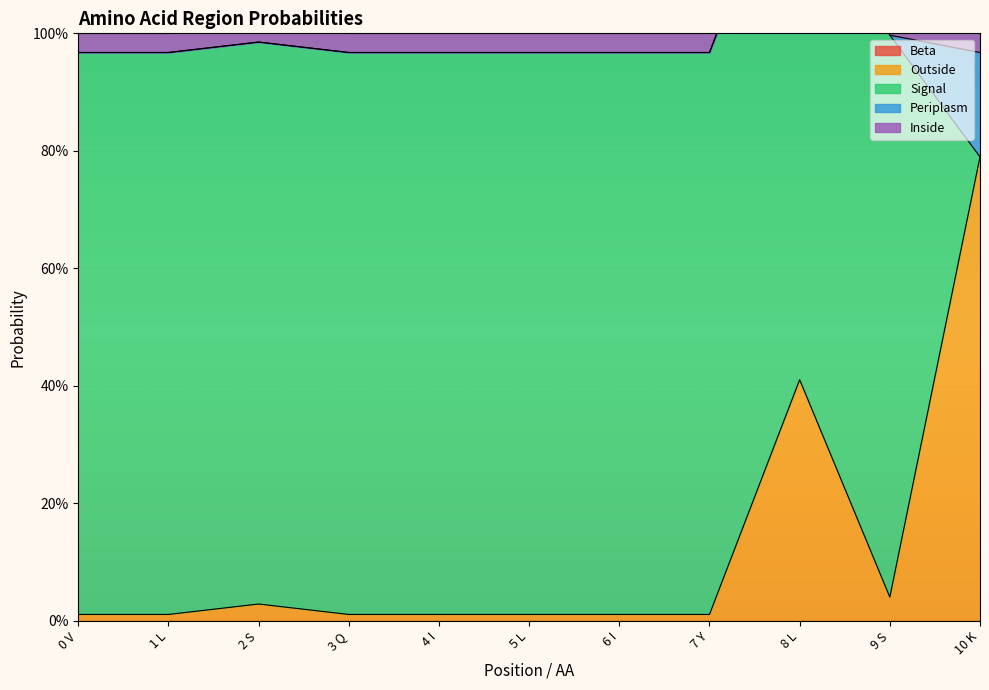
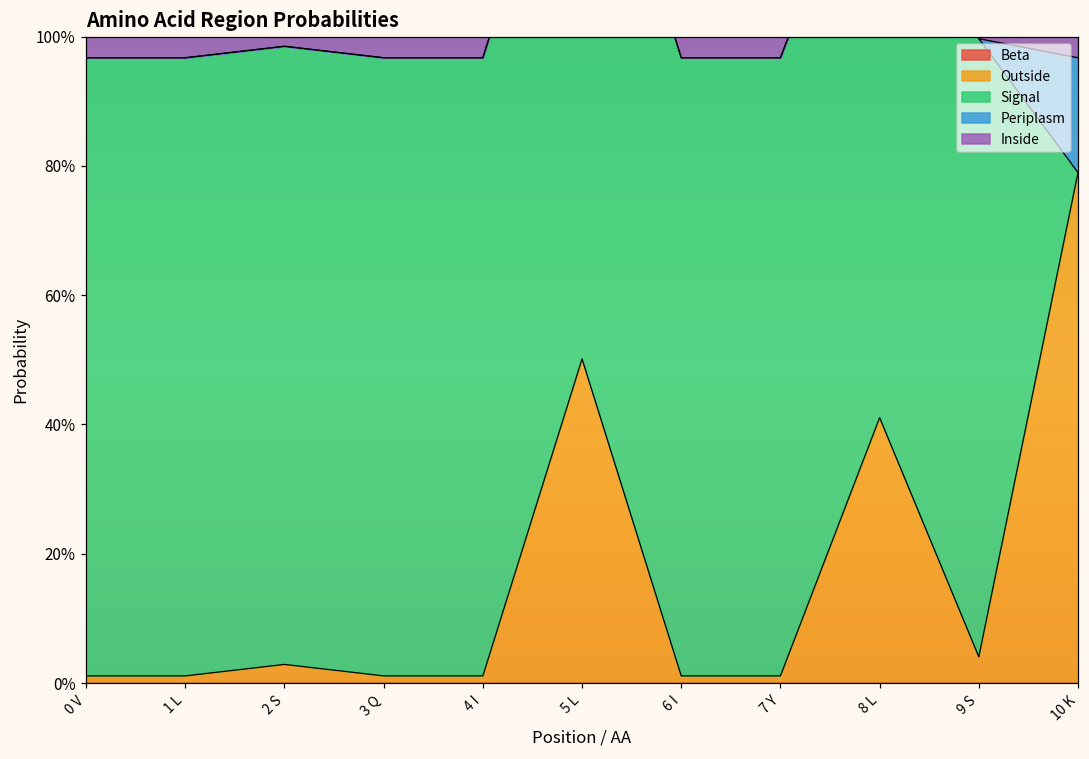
  {
    "Beta": {
      "0 V": "0%",
      "1 L": "0%",
      "2 S": "0%",
      "3 Q": "0%",
      "4 I": "0%",
      "5 L": "0%",
      "6 I": "0%",
      "7 Y": "0%",
      "8 L": "0%",
      "9 S": "0%",
      "10 K": "0%"
    },
    "Outside": {
      "0 V": "1%",
      "1 L": "1%",
      "2 S": "3%",
      "3 Q": "1%",
      "4 I": "1%",
-     "5 L": "1%",
+     "5 L": "50%",
      "6 I": "1%",
      "7 Y": "1%",
      "8 L": "41%",
      "9 S": "4%"
    },
    "Periplasm": {
      "10 K": "18%"
    },
    "Inside": {
      "0 V": "3%",
      "1 L": "3%",
      "3 Q": "3%",
      "4 I": "3%",
      "6 I": "3%",
      "7 Y": "3%",
      "10 K": "3%"
    }
  }
